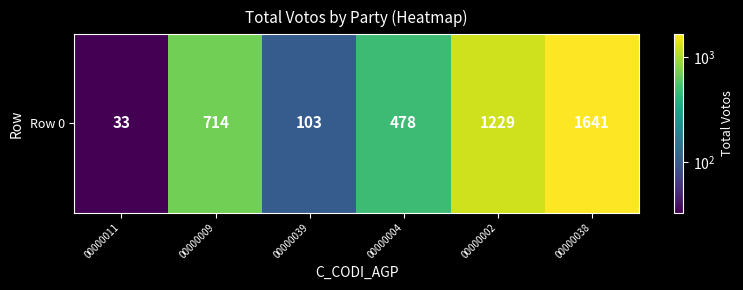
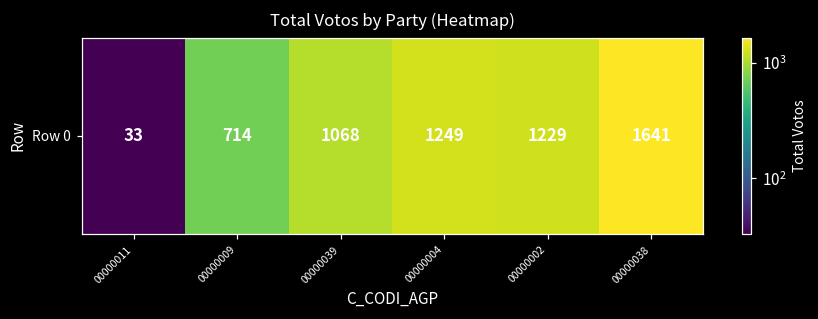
  {
    "Row 0": {
      "00000011": 33,
      "00000009": 714,
-     "00000039": 103,
-     "00000004": 478,
+     "00000039": 1068,
+     "00000004": 1249,
      "00000002": 1229,
      "00000038": 1641
    }
  }
